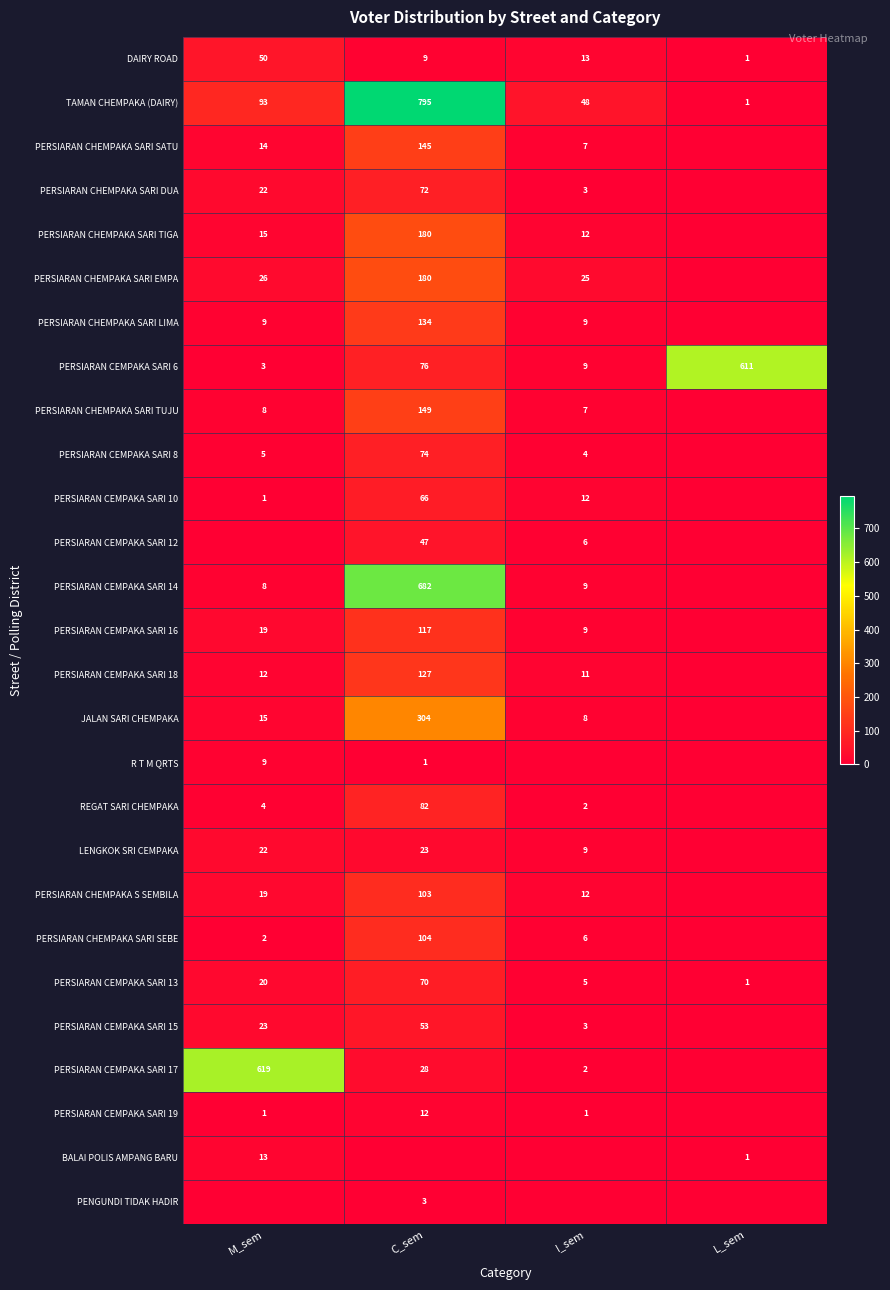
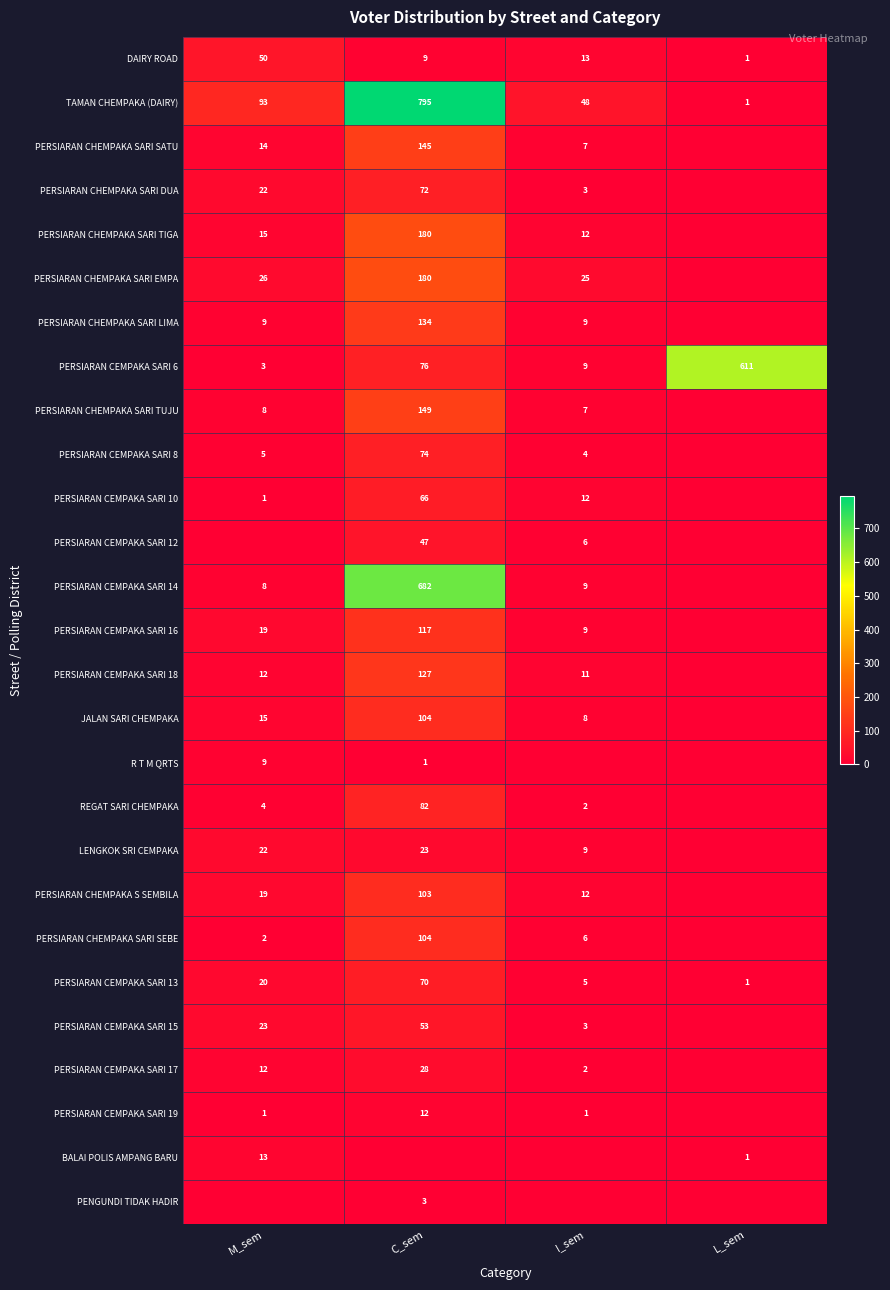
  {
    "DAIRY ROAD": {
      "M_sem": 50,
      "C_sem": 9,
      "I_sem": 13,
      "L_sem": 1
    },
    "TAMAN CHEMPAKA (DAIRY)": {
      "M_sem": 93,
      "C_sem": 795,
      "I_sem": 48,
      "L_sem": 1
    },
    "PERSIARAN CHEMPAKA SARI SATU": {
      "M_sem": 14,
      "C_sem": 145,
      "I_sem": 7
    },
    "PERSIARAN CHEMPAKA SARI DUA": {
      "M_sem": 22,
      "C_sem": 72,
      "I_sem": 3
    },
    "PERSIARAN CHEMPAKA SARI TIGA": {
      "M_sem": 15,
      "C_sem": 180,
      "I_sem": 12
    },
    "PERSIARAN CHEMPAKA SARI EMPA": {
      "M_sem": 26,
      "C_sem": 180,
      "I_sem": 25
    },
    "PERSIARAN CHEMPAKA SARI LIMA": {
      "M_sem": 9,
      "C_sem": 134,
      "I_sem": 9
    },
    "PERSIARAN CEMPAKA SARI 6": {
      "M_sem": 3,
      "C_sem": 76,
      "I_sem": 9,
      "L_sem": 611
    },
    "PERSIARAN CHEMPAKA SARI TUJU": {
      "M_sem": 8,
      "C_sem": 149,
      "I_sem": 7
    },
    "PERSIARAN CEMPAKA SARI 8": {
      "M_sem": 5,
      "C_sem": 74,
      "I_sem": 4
    },
    "PERSIARAN CEMPAKA SARI 10": {
      "M_sem": 1,
      "C_sem": 66,
      "I_sem": 12
    },
    "PERSIARAN CEMPAKA SARI 12": {
      "C_sem": 47,
      "I_sem": 6
    },
    "PERSIARAN CEMPAKA SARI 14": {
      "M_sem": 8,
      "C_sem": 682,
      "I_sem": 9
    },
    "PERSIARAN CEMPAKA SARI 16": {
      "M_sem": 19,
      "C_sem": 117,
      "I_sem": 9
    },
    "PERSIARAN CEMPAKA SARI 18": {
      "M_sem": 12,
      "C_sem": 127,
      "I_sem": 11
    },
    "JALAN SARI CHEMPAKA": {
      "M_sem": 15,
-     "C_sem": 304,
+     "C_sem": 104,
      "I_sem": 8
    },
    "R T M QRTS": {
      "M_sem": 9,
      "C_sem": 1
    },
    "REGAT SARI CHEMPAKA": {
      "M_sem": 4,
      "C_sem": 82,
      "I_sem": 2
    },
    "LENGKOK SRI CEMPAKA": {
      "M_sem": 22,
      "C_sem": 23,
      "I_sem": 9
    },
    "PERSIARAN CHEMPAKA S SEMBILA": {
      "M_sem": 19,
      "C_sem": 103,
      "I_sem": 12
    },
    "PERSIARAN CHEMPAKA SARI SEBE": {
      "M_sem": 2,
      "C_sem": 104,
      "I_sem": 6
    },
    "PERSIARAN CEMPAKA SARI 13": {
      "M_sem": 20,
      "C_sem": 70,
      "I_sem": 5,
      "L_sem": 1
    },
    "PERSIARAN CEMPAKA SARI 15": {
      "M_sem": 23,
      "C_sem": 53,
      "I_sem": 3
    },
    "PERSIARAN CEMPAKA SARI 17": {
-     "M_sem": 619,
+     "M_sem": 12,
      "C_sem": 28,
      "I_sem": 2
    },
    "PERSIARAN CEMPAKA SARI 19": {
      "M_sem": 1,
      "C_sem": 12,
      "I_sem": 1
    },
    "BALAI POLIS AMPANG BARU": {
      "M_sem": 13,
      "L_sem": 1
    },
    "PENGUNDI TIDAK HADIR": {
      "C_sem": 3
    }
  }
